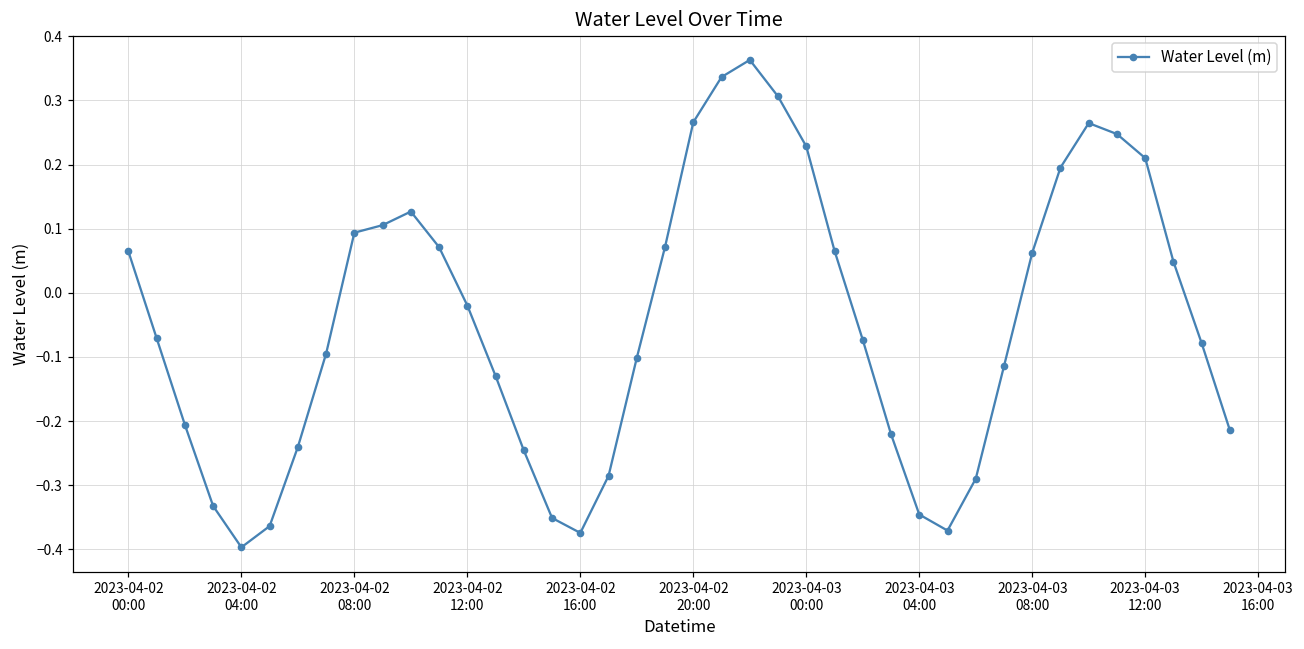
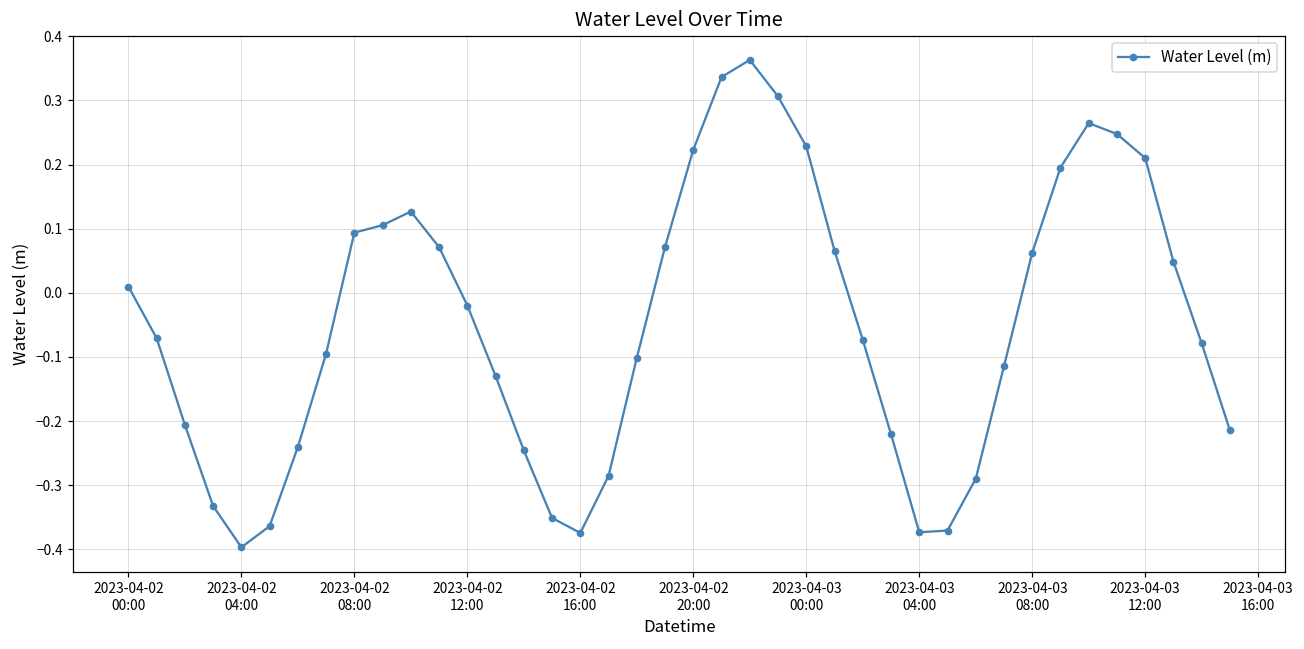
  {
-   "2023-04-02 00:00": 0.06,
+   "2023-04-02 00:00": 0.01,
    "2023-04-02 04:00": -0.40,
    "2023-04-02 08:00": 0.09,
    "2023-04-02 12:00": -0.02,
    "2023-04-02 16:00": -0.37,
-   "2023-04-02 20:00": 0.27,
+   "2023-04-02 20:00": 0.22,
    "2023-04-03 00:00": 0.23,
-   "2023-04-03 04:00": -0.35,
+   "2023-04-03 04:00": -0.37,
    "2023-04-03 08:00": 0.06,
    "2023-04-03 12:00": 0.21
  }
